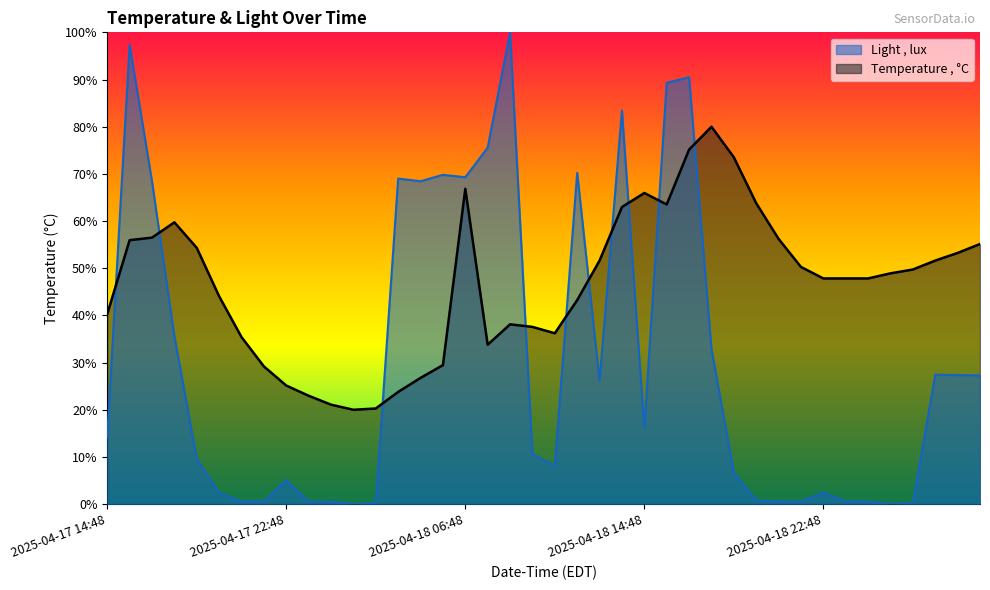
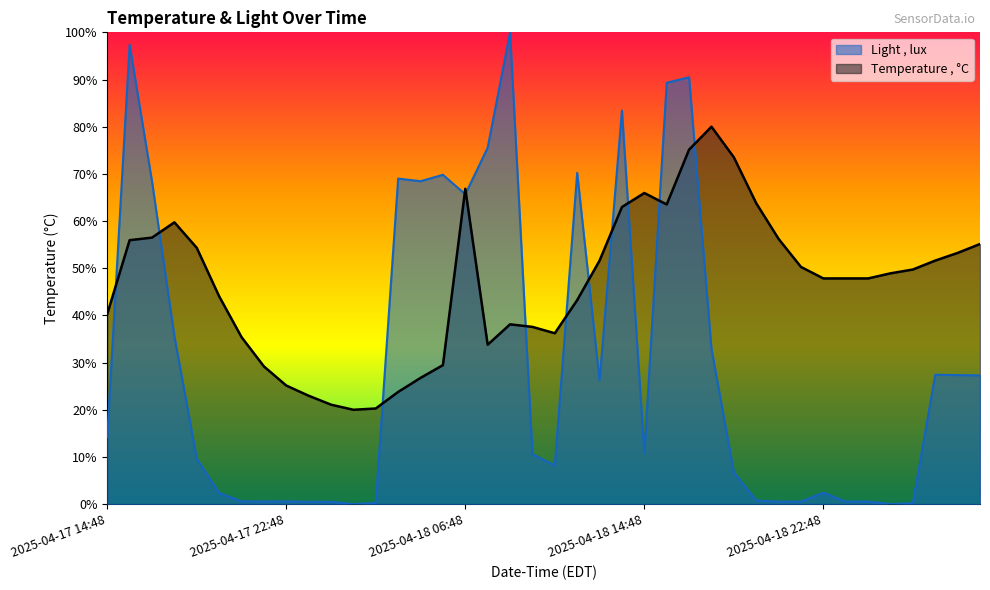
  {
    "Light , lux": {
      "2025-04-17 14:48": "14%",
-     "2025-04-17 22:48": "5%",
-     "2025-04-18 06:48": "69%",
-     "2025-04-18 14:48": "16%",
+     "2025-04-17 22:48": "1%",
+     "2025-04-18 06:48": "66%",
+     "2025-04-18 14:48": "11%",
      "2025-04-18 22:48": "2%"
    },
    "Temperature , °C": {
      "2025-04-17 14:48": "40%",
      "2025-04-17 22:48": "25%",
      "2025-04-18 06:48": "67%",
      "2025-04-18 14:48": "66%",
      "2025-04-18 22:48": "48%"
    }
  }
